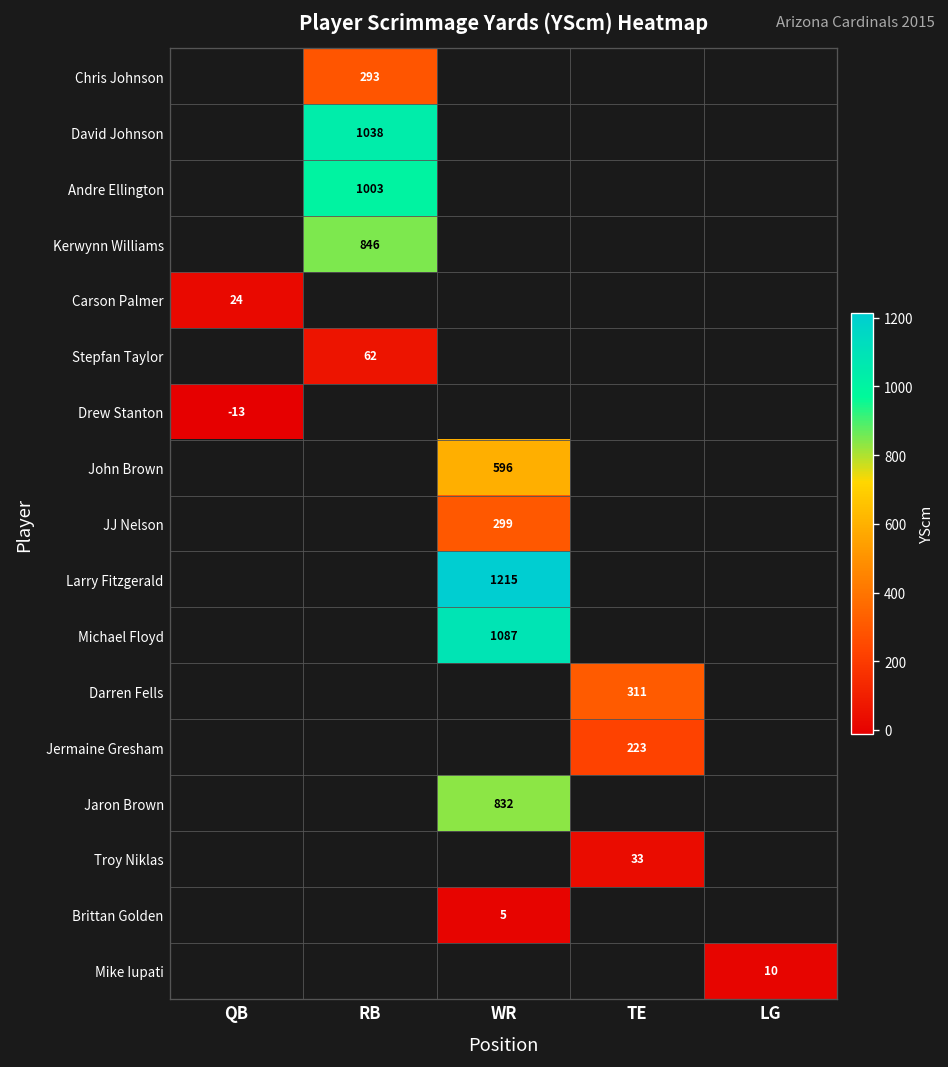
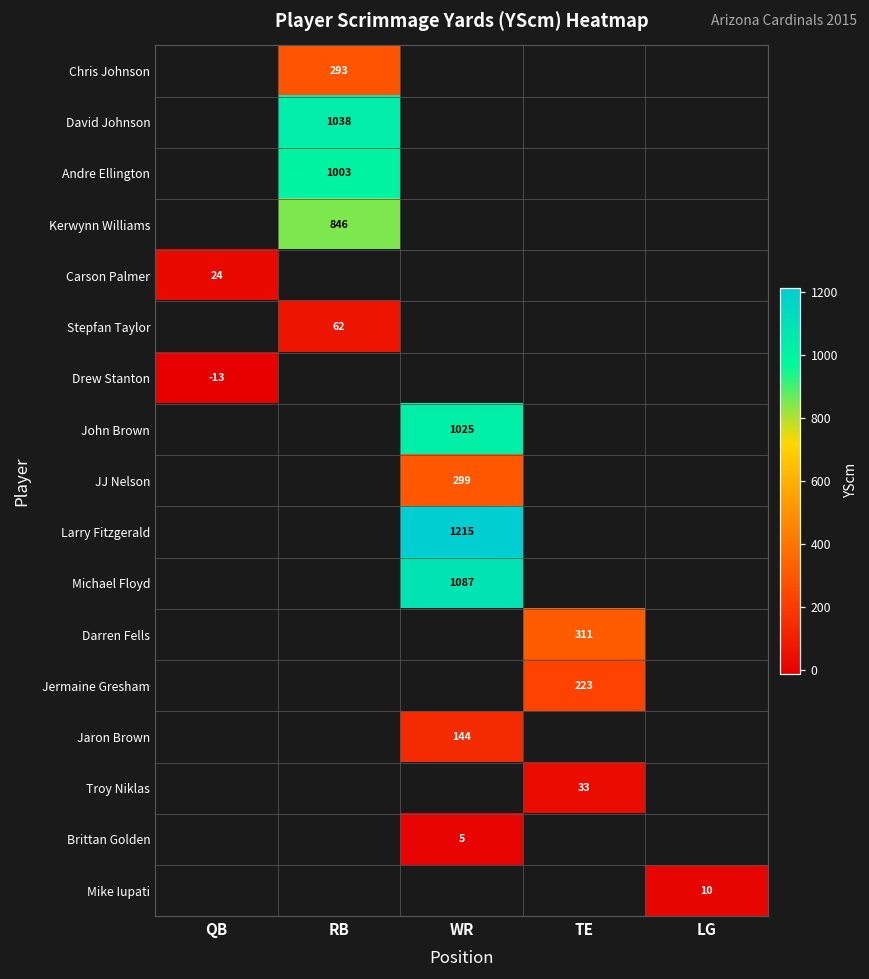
  {
    "Chris Johnson": {
      "RB": 293
    },
    "David Johnson": {
      "RB": 1038
    },
    "Andre Ellington": {
      "RB": 1003
    },
    "Kerwynn Williams": {
      "RB": 846
    },
    "Carson Palmer": {
      "QB": 24
    },
    "Stepfan Taylor": {
      "RB": 62
    },
    "Drew Stanton": {
      "QB": -13
    },
    "John Brown": {
-     "WR": 596
+     "WR": 1025
    },
    "JJ Nelson": {
      "WR": 299
    },
    "Larry Fitzgerald": {
      "WR": 1215
    },
    "Michael Floyd": {
      "WR": 1087
    },
    "Darren Fells": {
      "TE": 311
    },
    "Jermaine Gresham": {
      "TE": 223
    },
    "Jaron Brown": {
-     "WR": 832
+     "WR": 144
    },
    "Troy Niklas": {
      "TE": 33
    },
    "Brittan Golden": {
      "WR": 5
    },
    "Mike Iupati": {
      "LG": 10
    }
  }
